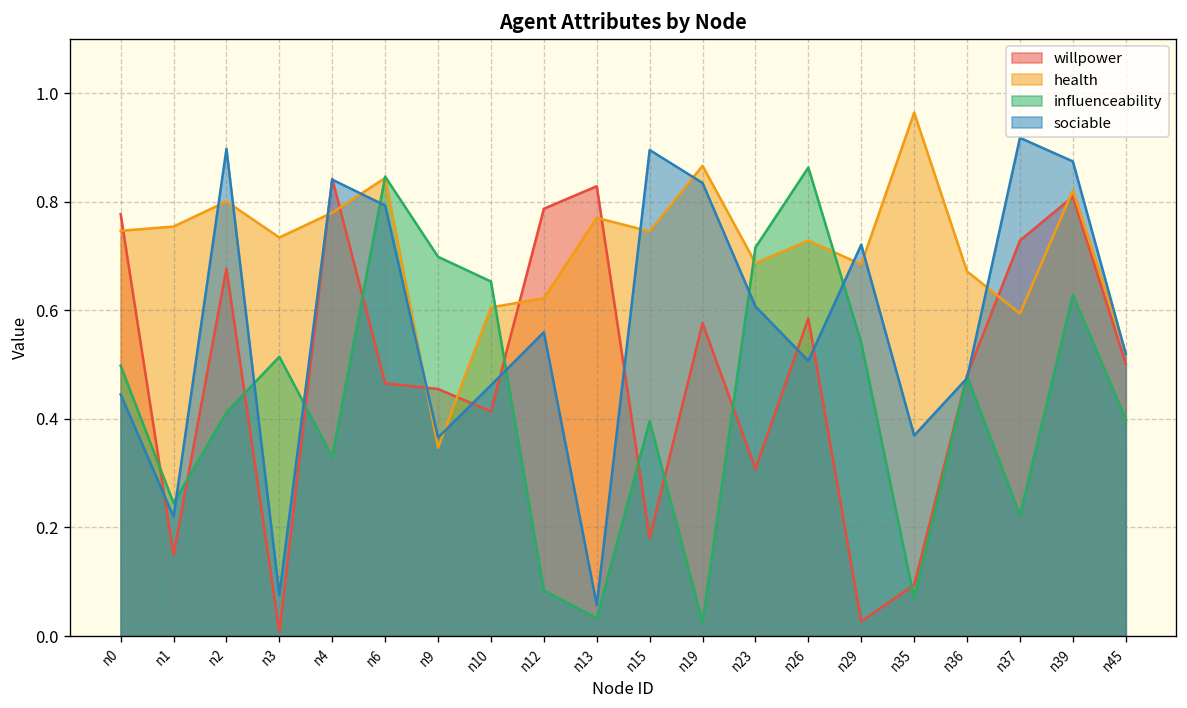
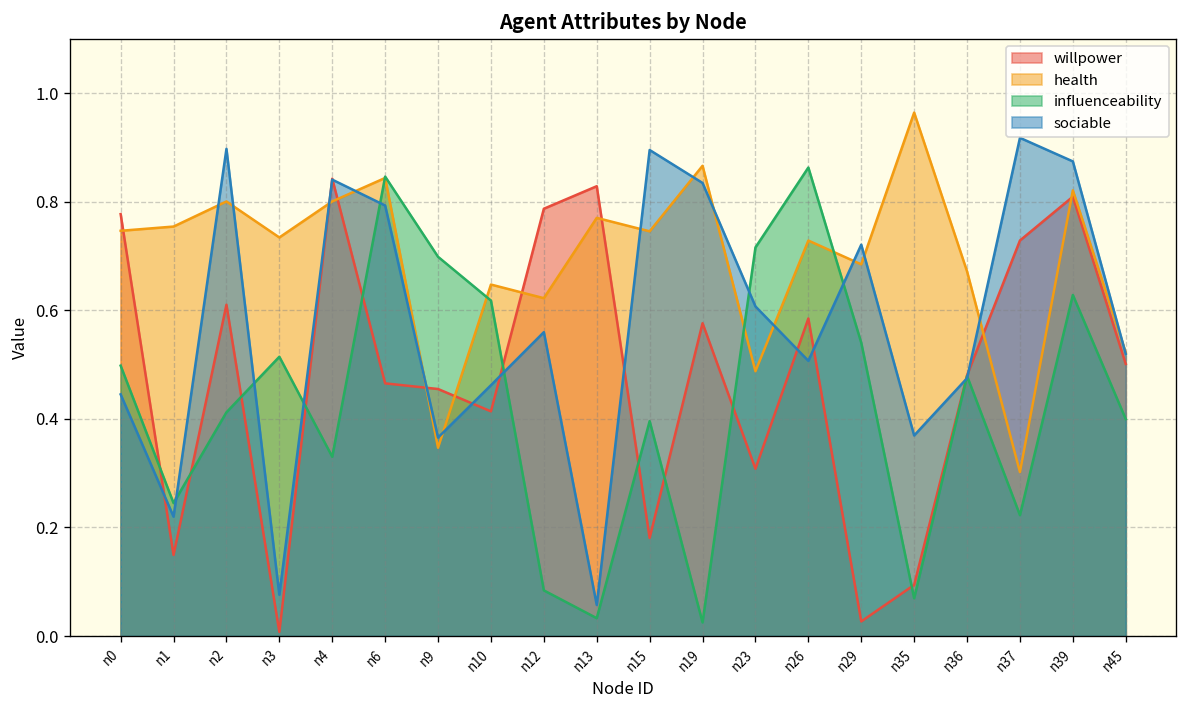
  {
    "willpower": {
      "n0": 0.78,
      "n1": 0.15,
-     "n2": 0.68,
+     "n2": 0.61,
      "n3": 0.01,
      "n6": 0.47,
      "n9": 0.46,
      "n10": 0.41,
      "n12": 0.79,
      "n13": 0.83,
      "n15": 0.18,
      "n19": 0.58,
      "n23": 0.31,
      "n26": 0.58,
      "n29": 0.03,
      "n35": 0.09,
      "n37": 0.73,
      "n39": 0.81,
      "n45": 0.50
    },
    "health": {
      "n0": 0.75,
      "n1": 0.75,
      "n2": 0.80,
      "n3": 0.73,
-     "n4": 0.78,
+     "n4": 0.80,
      "n9": 0.35,
-     "n10": 0.61,
+     "n10": 0.65,
      "n12": 0.62,
      "n13": 0.77,
      "n15": 0.75,
      "n19": 0.87,
-     "n23": 0.69,
+     "n23": 0.49,
      "n26": 0.73,
      "n29": 0.68,
      "n35": 0.96,
      "n36": 0.67,
-     "n37": 0.59,
+     "n37": 0.30,
      "n39": 0.82
    },
    "influenceability": {
      "n0": 0.50,
      "n1": 0.24,
      "n2": 0.41,
      "n3": 0.51,
      "n4": 0.33,
      "n9": 0.70,
-     "n10": 0.65,
+     "n10": 0.62,
      "n12": 0.08,
      "n13": 0.03,
      "n15": 0.40,
      "n19": 0.03,
      "n23": 0.72,
      "n26": 0.86,
      "n29": 0.54,
      "n35": 0.07,
      "n37": 0.22,
      "n39": 0.63,
      "n45": 0.40
    },
    "sociable": {
      "n0": 0.45,
      "n1": 0.22,
      "n2": 0.90,
      "n3": 0.08,
      "n6": 0.79,
      "n9": 0.37,
      "n10": 0.46,
      "n12": 0.56,
      "n13": 0.06,
      "n15": 0.90,
      "n19": 0.83,
      "n23": 0.61,
      "n26": 0.51,
      "n29": 0.72,
      "n35": 0.37,
      "n39": 0.87
    }
  }
